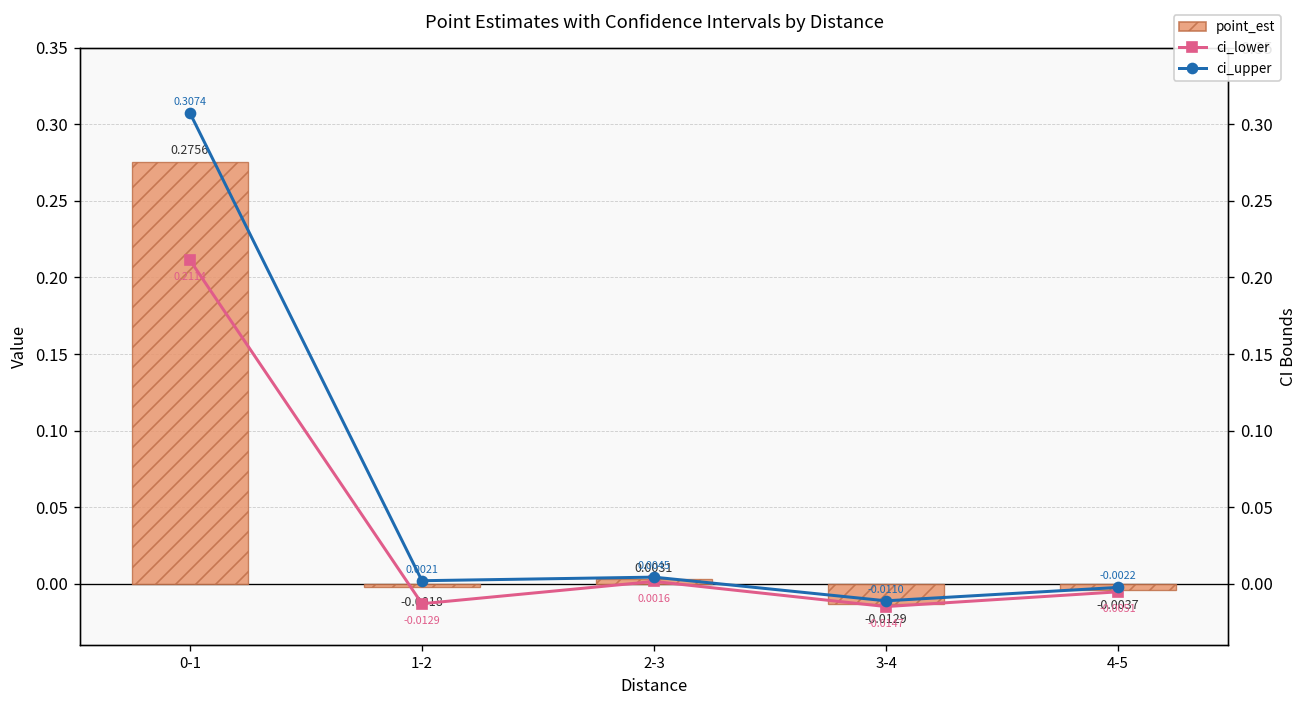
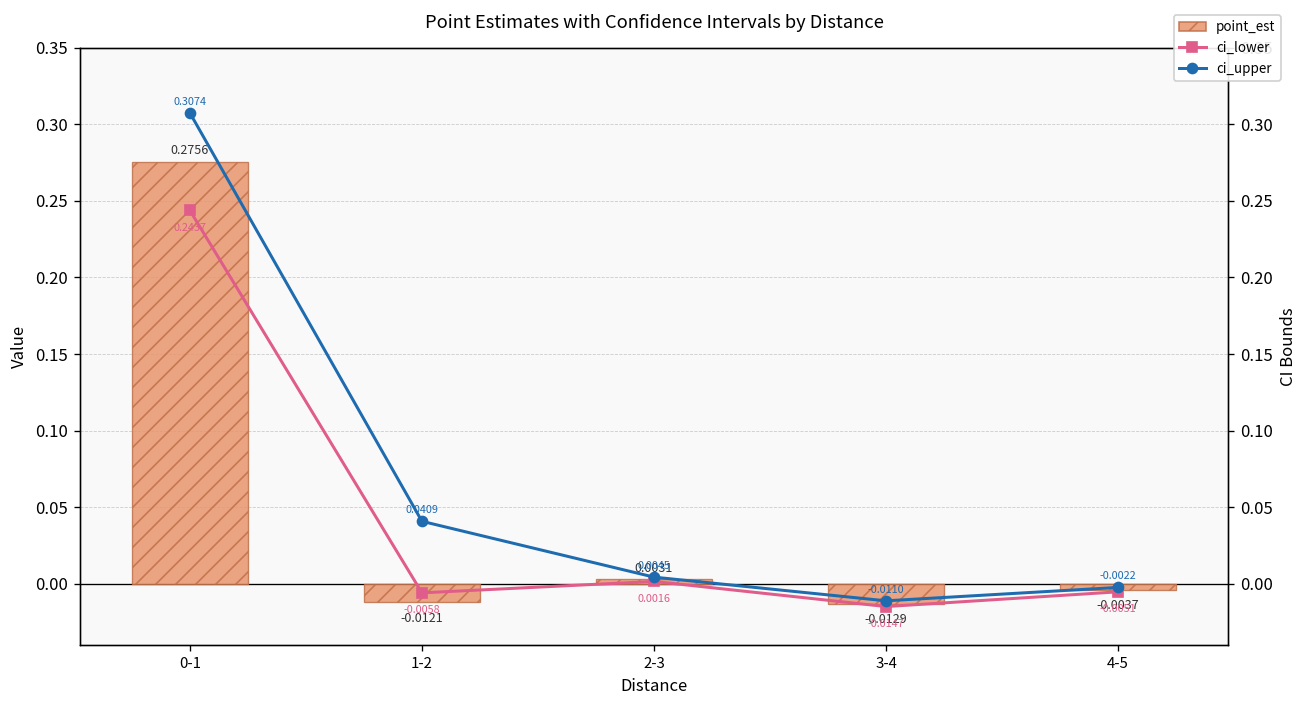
  {
    "point_est": {
      "0-1": 0.2756,
-     "1-2": -0.0018
+     "1-2": -0.0121
    },
    "ci_lower": {
-     "0-1": 0.2114,
-     "1-2": -0.0129,
+     "0-1": 0.2437,
+     "1-2": -0.0058,
      "2-3": 0.0016
    },
    "ci_upper": {
      "0-1": 0.3074,
-     "1-2": 0.0021,
+     "1-2": 0.0409,
      "3-4": -0.0110,
      "4-5": -0.0022
    }
  }
